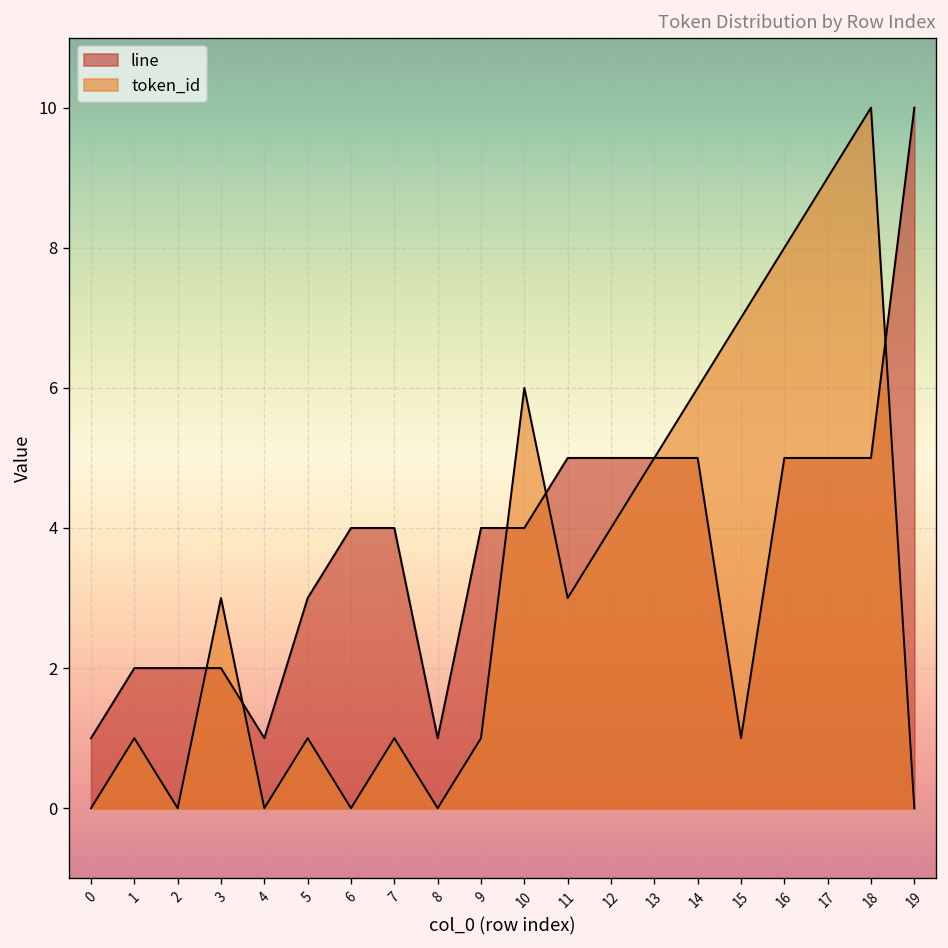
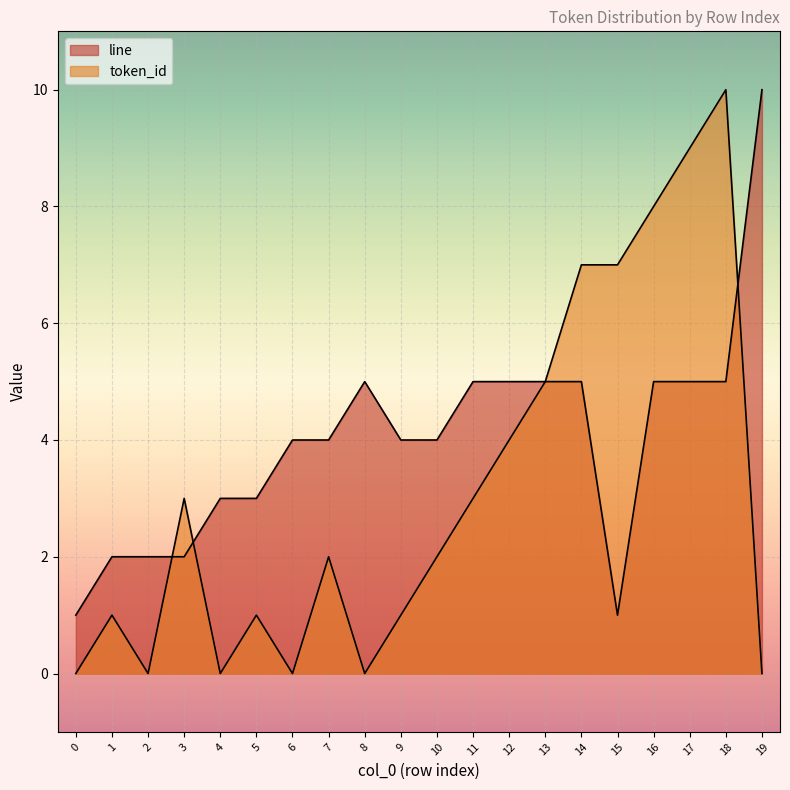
  {
    "line": {
      "0": 1,
      "1": 2,
      "2": 2,
      "3": 2,
-     "4": 1,
+     "4": 3,
      "5": 3,
      "6": 4,
      "7": 4,
-     "8": 1,
+     "8": 5,
      "9": 4,
      "10": 4,
      "11": 5,
      "12": 5,
      "14": 5,
      "15": 1,
      "16": 5,
      "17": 5,
      "18": 5,
      "19": 10
    },
    "token_id": {
      "0": 0,
      "1": 1,
      "2": 0,
      "3": 3,
      "4": 0,
      "5": 1,
      "6": 0,
-     "7": 1,
+     "7": 2,
      "8": 0,
      "9": 1,
-     "10": 6,
+     "10": 2,
      "11": 3,
      "12": 4,
-     "14": 6,
+     "14": 7,
      "15": 7,
      "16": 8,
      "17": 9,
      "18": 10,
      "19": 0
    }
  }
